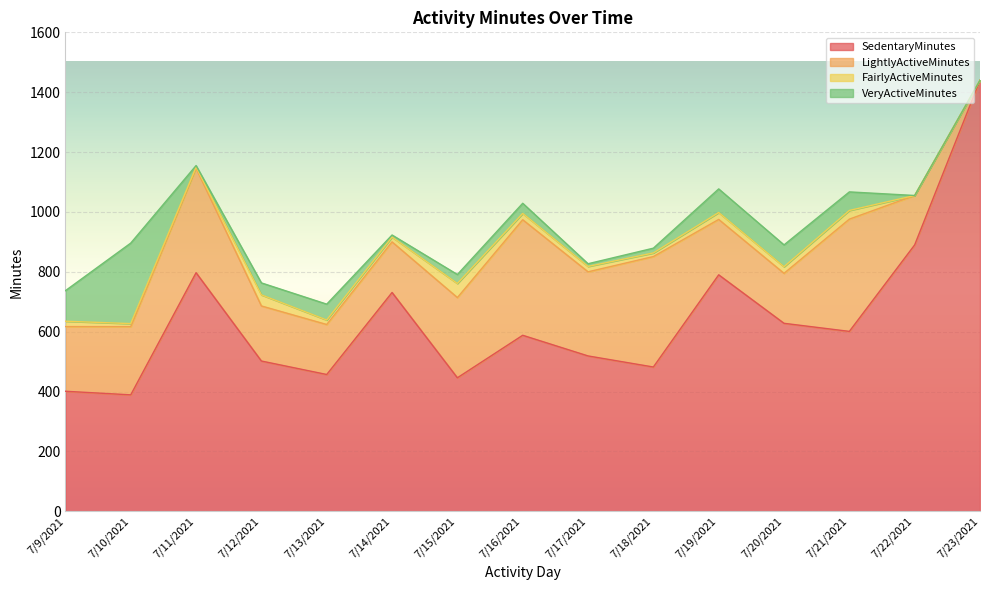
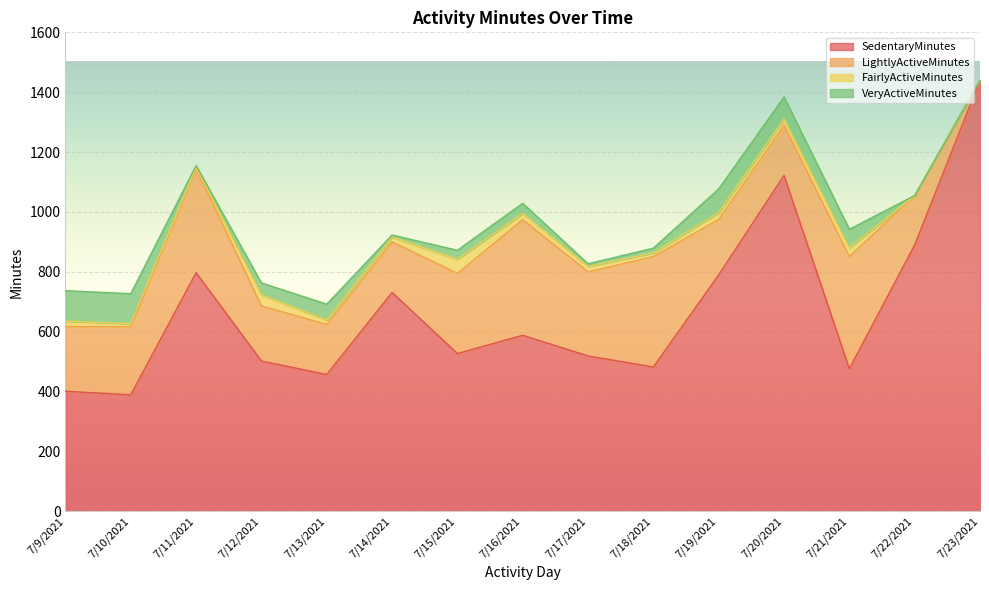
  {
    "SedentaryMinutes": {
      "7/9/2021": 400,
      "7/10/2021": 390,
      "7/11/2021": 800,
      "7/12/2021": 500,
      "7/13/2021": 460,
      "7/14/2021": 730,
-     "7/15/2021": 450,
+     "7/15/2021": 530,
      "7/16/2021": 590,
      "7/17/2021": 520,
      "7/18/2021": 480,
      "7/19/2021": 790,
-     "7/20/2021": 630,
-     "7/21/2021": 600,
+     "7/20/2021": 1120,
+     "7/21/2021": 480,
      "7/22/2021": 890
    },
    "VeryActiveMinutes": {
      "7/9/2021": 100,
-     "7/10/2021": 270,
+     "7/10/2021": 100,
      "7/12/2021": 40,
      "7/13/2021": 50,
      "7/15/2021": 30,
      "7/16/2021": 30,
      "7/17/2021": 10,
      "7/18/2021": 20,
      "7/19/2021": 80,
      "7/20/2021": 70,
      "7/21/2021": 60
    }
  }
